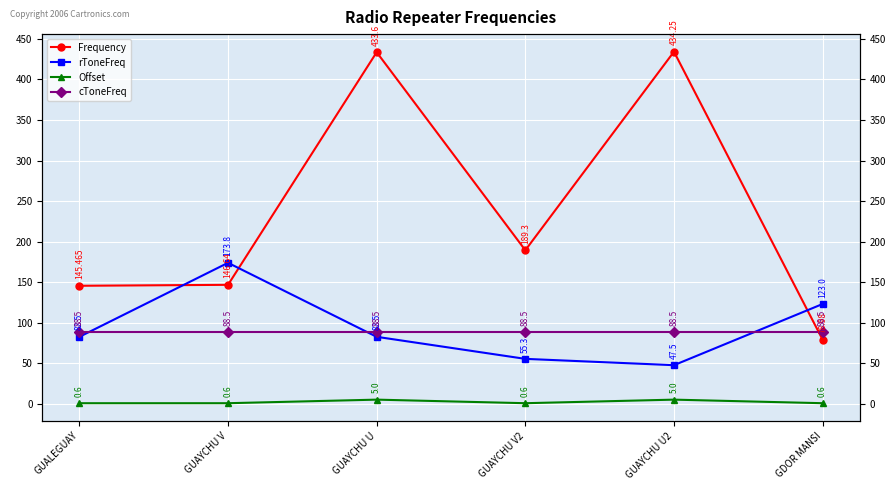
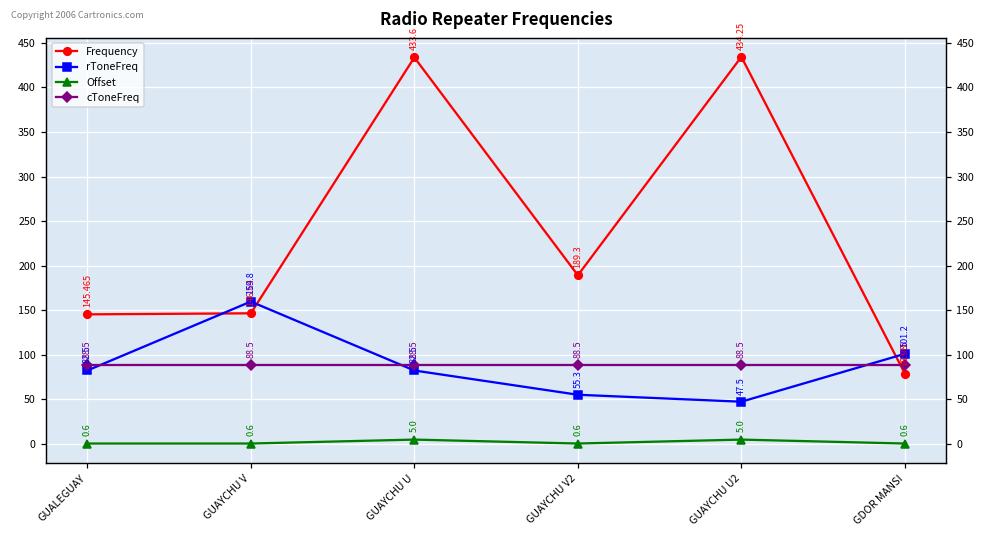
  {
    "Frequency": {
      "GUALEGUAY": 145.465,
      "GUAYCHU U": 433.6,
      "GUAYCHU V2": 189.3,
      "GUAYCHU U2": 434.25
    },
    "rToneFreq": {
-     "GUAYCHU V": 173.8,
+     "GUAYCHU V": 159.8,
      "GUAYCHU V2": 55.3,
      "GUAYCHU U2": 47.5,
-     "GDOR MANSI": 123.0
+     "GDOR MANSI": 101.2
    },
    "Offset": {
      "GUALEGUAY": 0.6,
      "GUAYCHU V": 0.6,
      "GUAYCHU U": 5.0,
      "GUAYCHU V2": 0.6,
      "GUAYCHU U2": 5.0,
      "GDOR MANSI": 0.6
    },
    "cToneFreq": {
      "GUAYCHU V": 88.5,
      "GUAYCHU V2": 88.5,
      "GUAYCHU U2": 88.5
    }
  }
